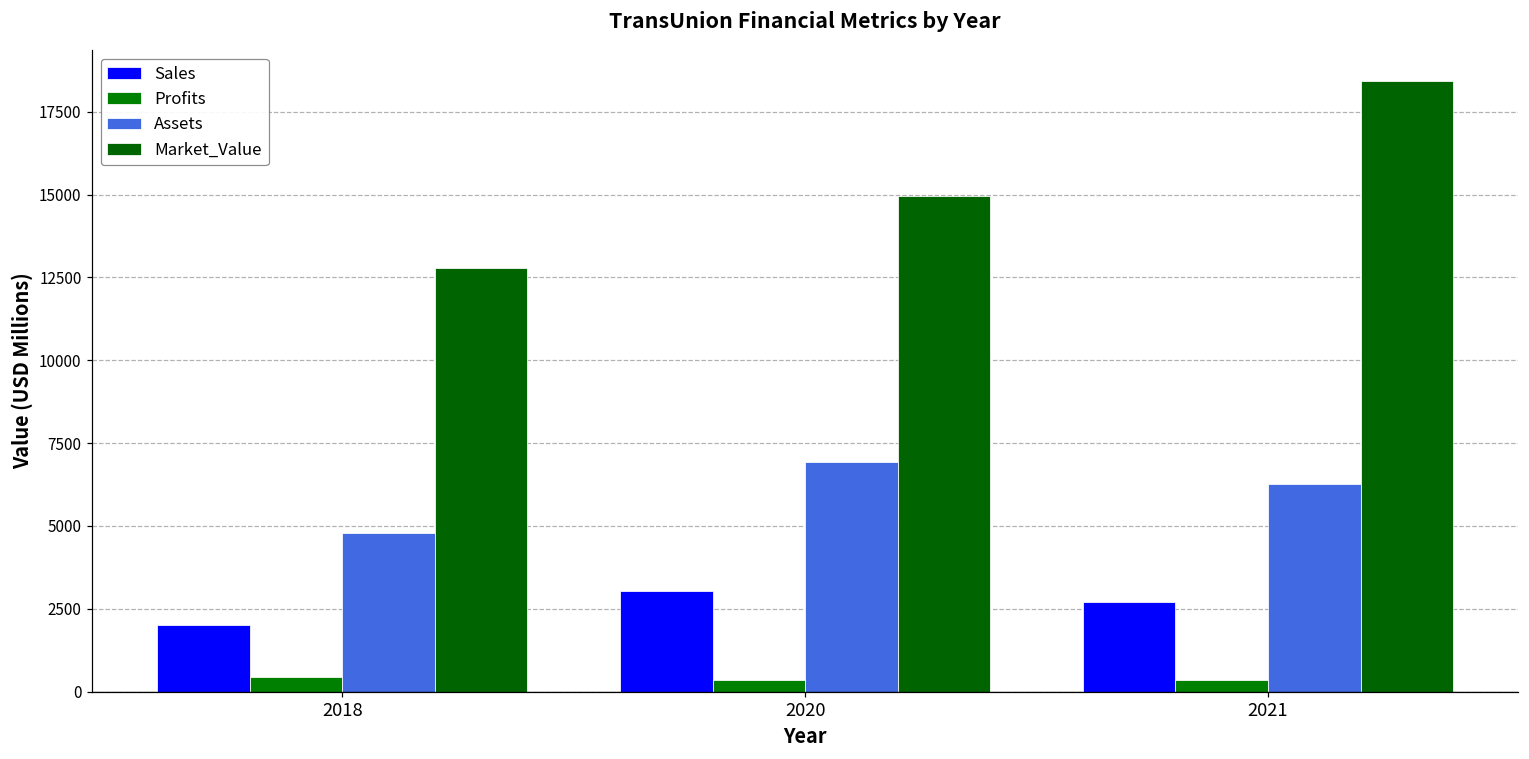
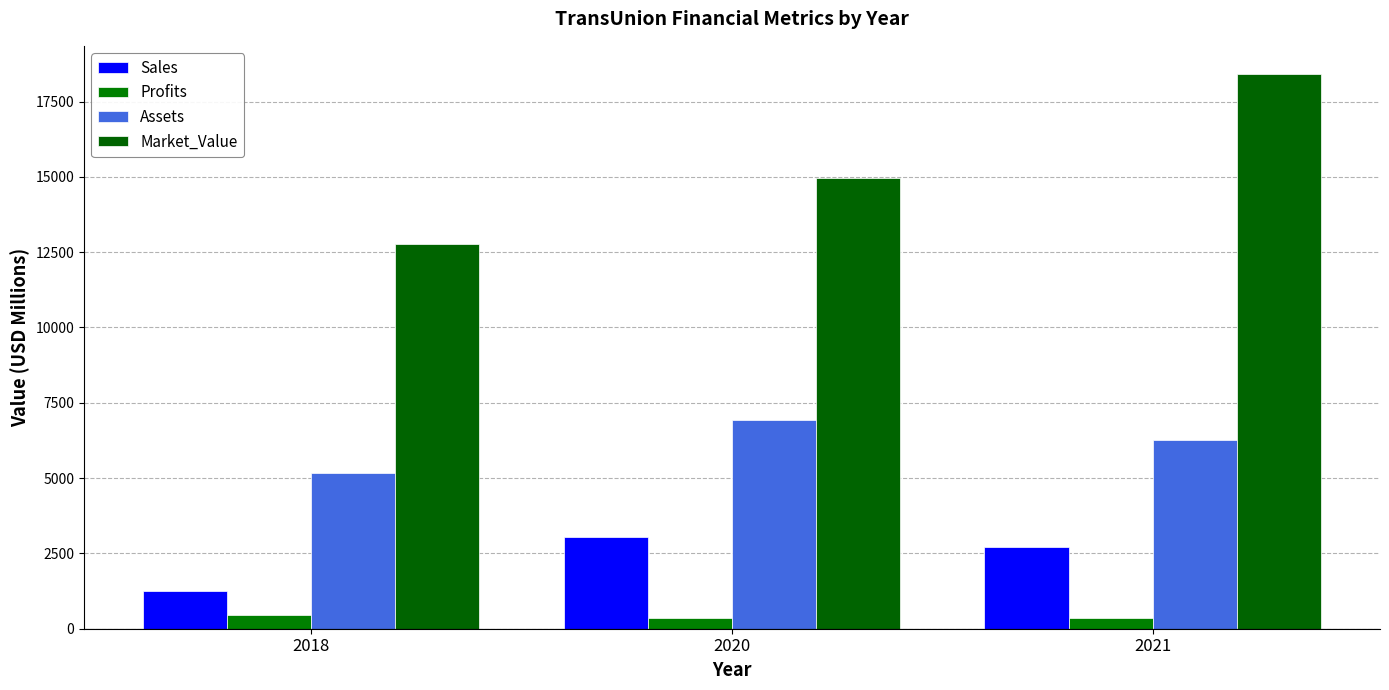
  {
    "Sales": {
-     "2018": 2000,
+     "2018": 1300,
      "2020": 3000,
      "2021": 2700
    },
    "Assets": {
-     "2018": 4800,
+     "2018": 5200,
      "2020": 6900,
      "2021": 6300
    }
  }
